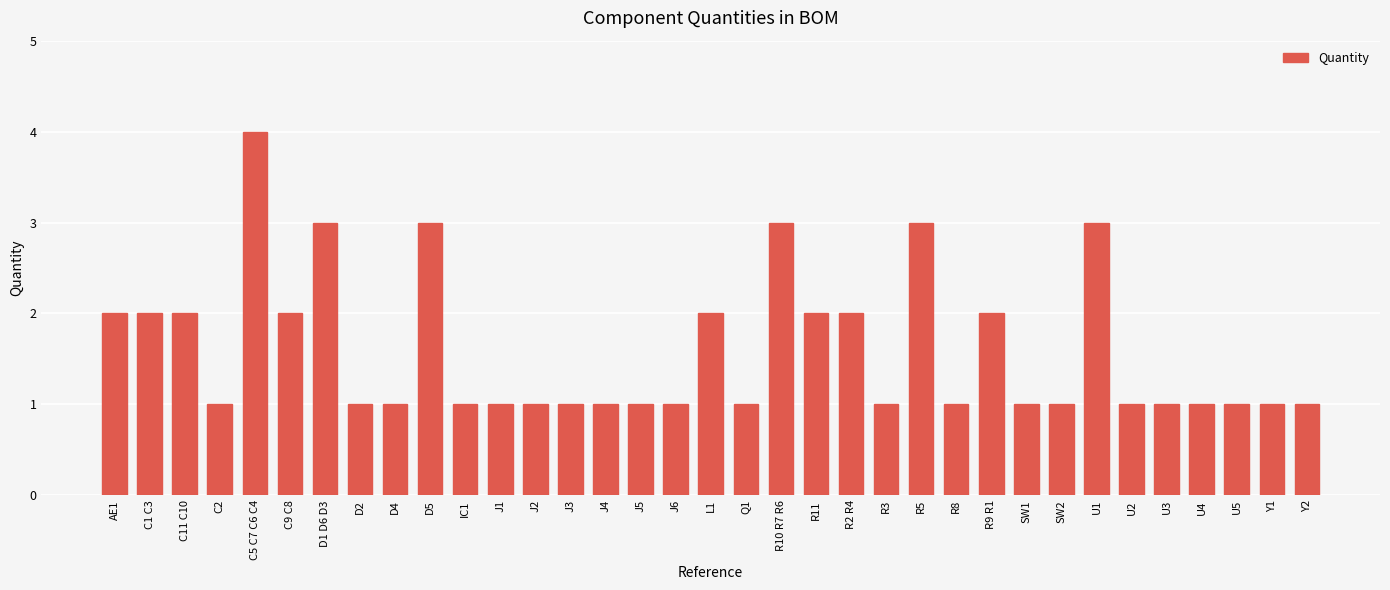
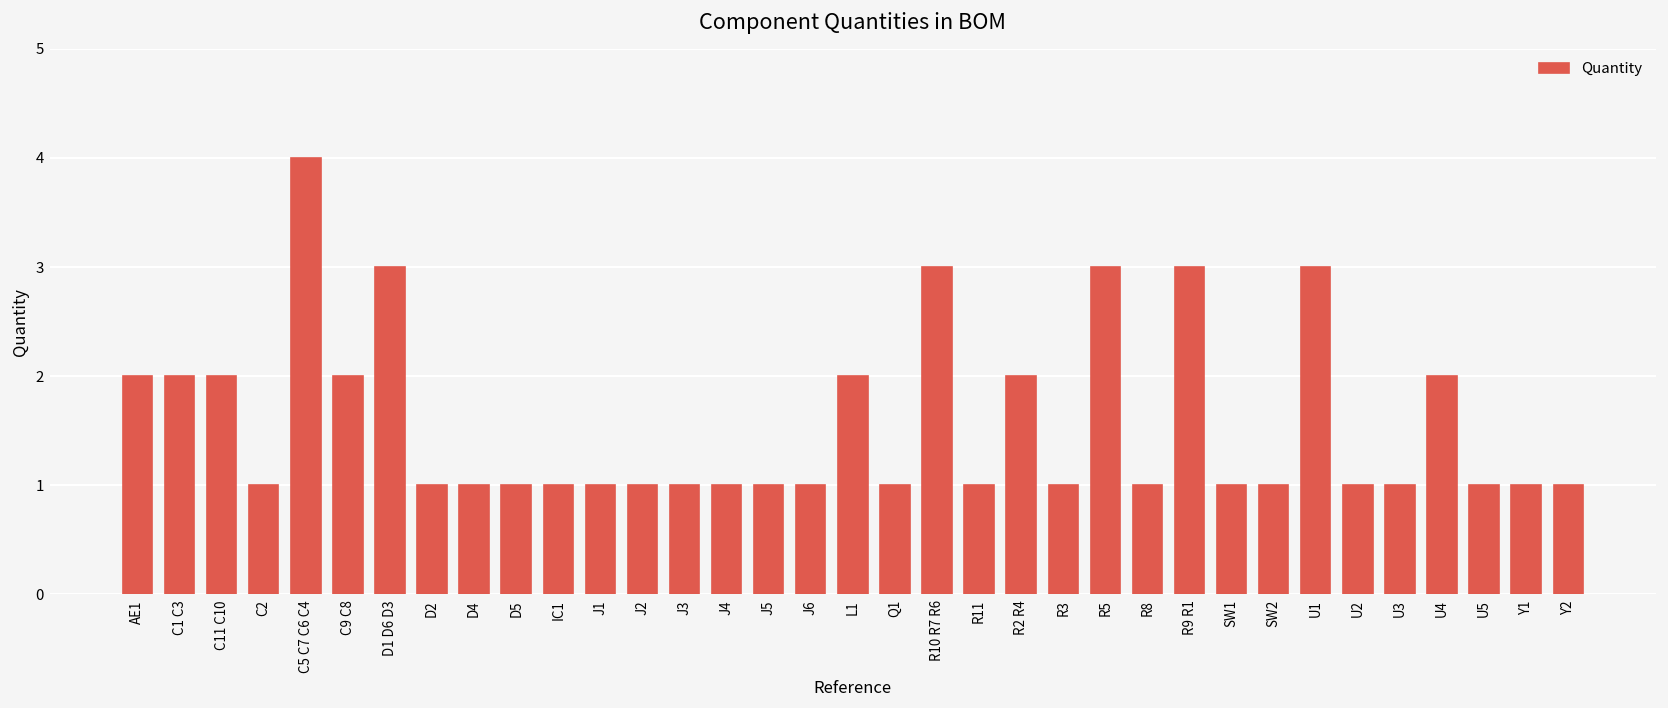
  {
    "AE1": 2,
    "C1 C3": 2,
    "C11 C10": 2,
    "C2": 1,
    "C5 C7 C6 C4": 4,
    "C9 C8": 2,
    "D1 D6 D3": 3,
    "D2": 1,
    "D4": 1,
-   "D5": 3,
+   "D5": 1,
    "IC1": 1,
    "J1": 1,
    "J2": 1,
    "J3": 1,
    "J4": 1,
    "J5": 1,
    "J6": 1,
    "L1": 2,
    "Q1": 1,
    "R10 R7 R6": 3,
-   "R11": 2,
+   "R11": 1,
    "R2 R4": 2,
    "R3": 1,
    "R5": 3,
    "R8": 1,
-   "R9 R1": 2,
+   "R9 R1": 3,
    "SW1": 1,
    "SW2": 1,
    "U1": 3,
    "U2": 1,
    "U3": 1,
-   "U4": 1,
+   "U4": 2,
    "U5": 1,
    "Y1": 1,
    "Y2": 1
  }
